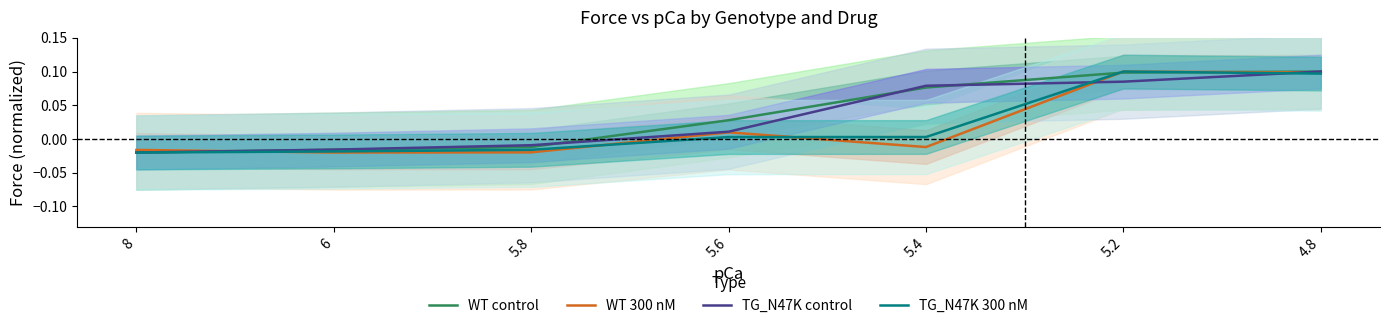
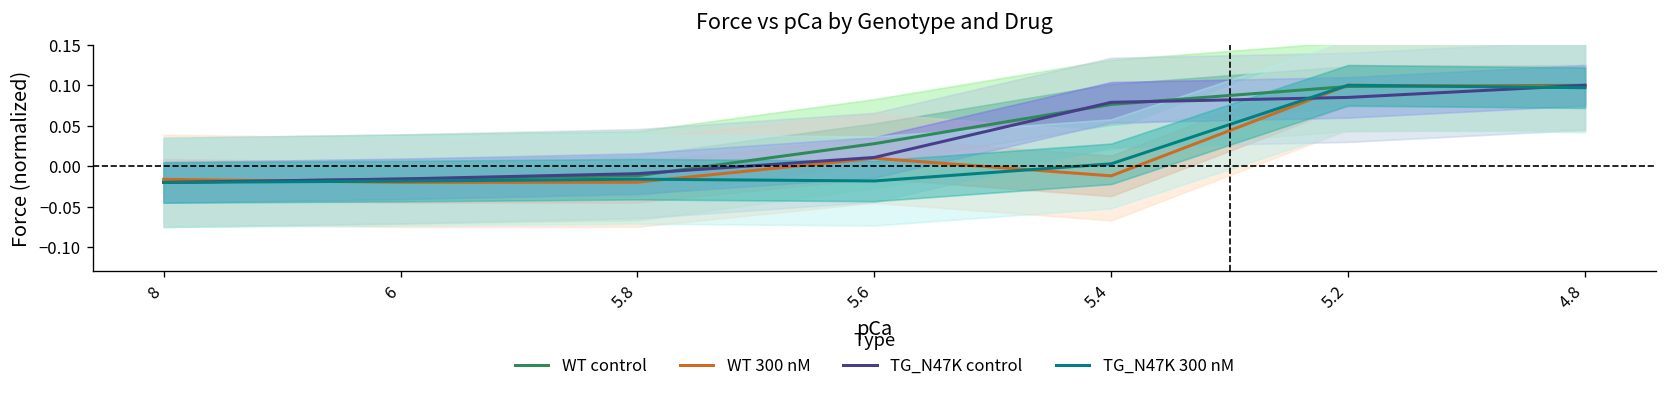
  {
    "WT 300 nM": {
      "8": -0.02,
      "5.4": -0.01
    },
    "TG_N47K control": {
      "5.2": 0.09
    },
    "TG_N47K 300 nM": {
-     "5.6": 0.00,
+     "5.6": -0.02,
      "5.4": 0.00
    }
  }
